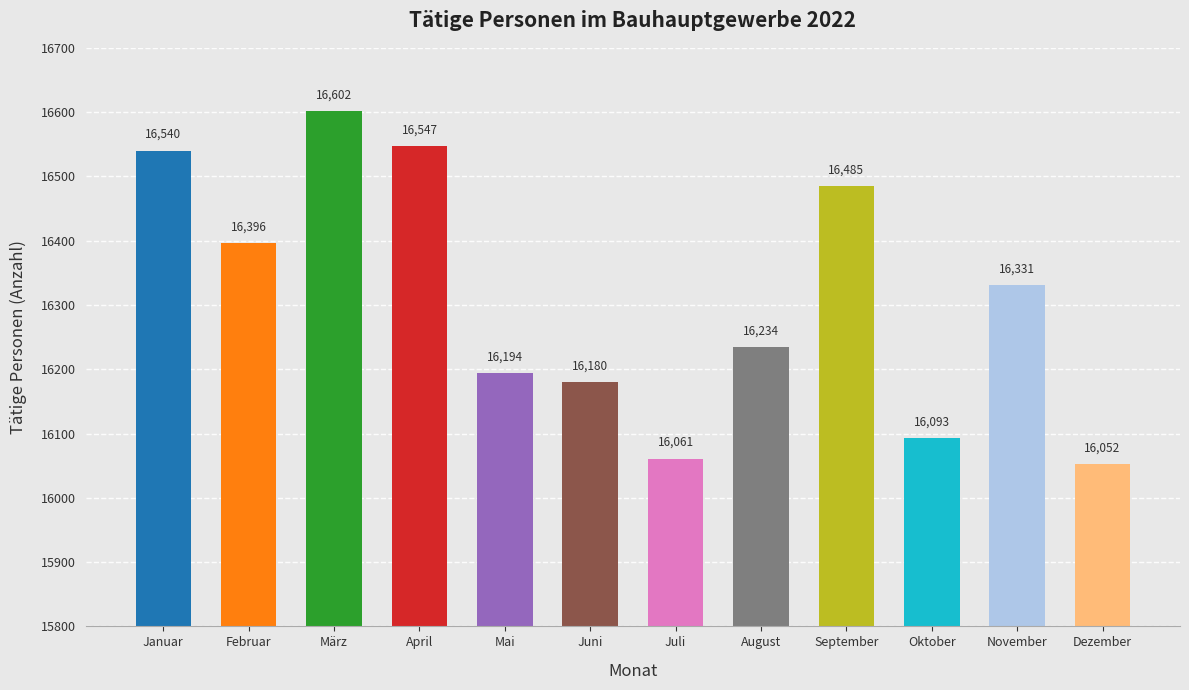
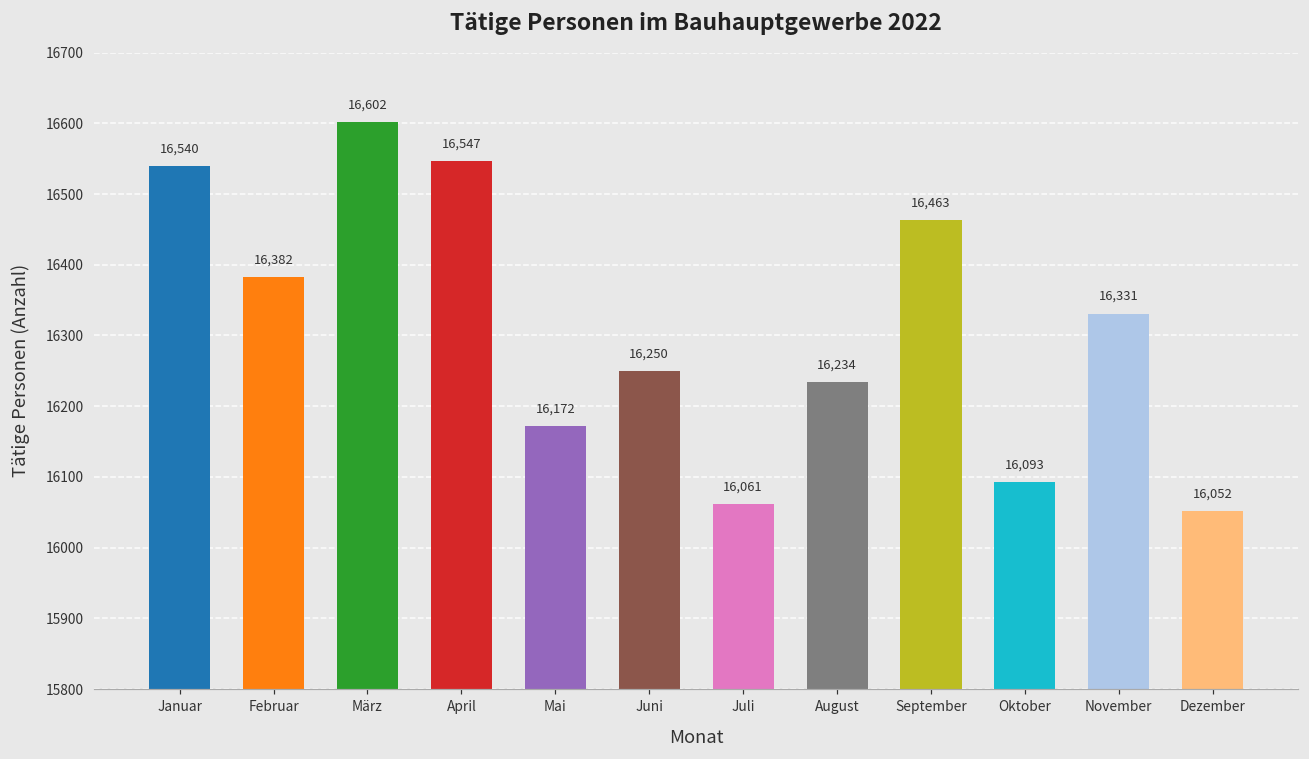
  {
    "Januar": "16,540",
-   "Februar": "16,396",
+   "Februar": "16,382",
    "März": "16,602",
    "April": "16,547",
-   "Mai": "16,194",
-   "Juni": "16,180",
+   "Mai": "16,172",
+   "Juni": "16,250",
    "Juli": "16,061",
    "August": "16,234",
-   "September": "16,485",
+   "September": "16,463",
    "Oktober": "16,093",
    "November": "16,331",
    "Dezember": "16,052"
  }
